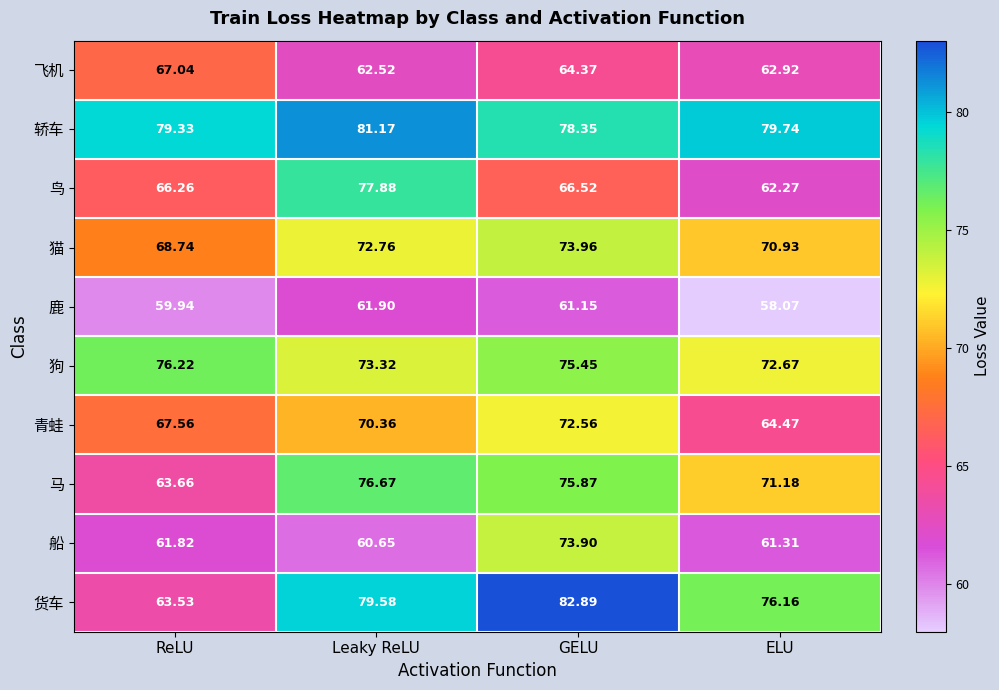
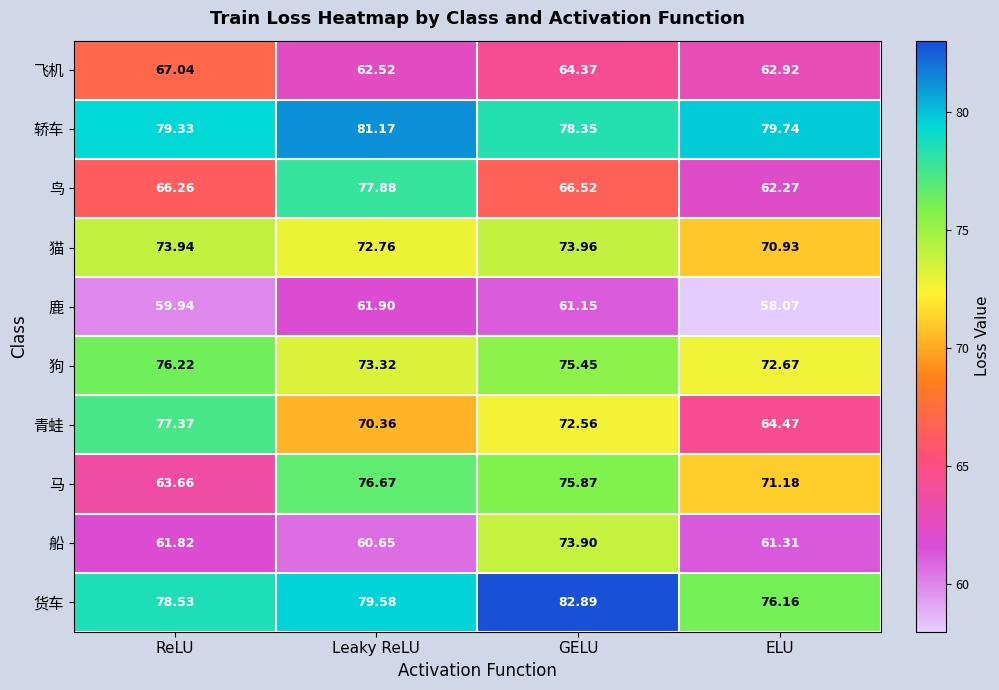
  {
    "飞机": {
      "ReLU": 67.04,
      "Leaky ReLU": 62.52,
      "GELU": 64.37,
      "ELU": 62.92
    },
    "轿车": {
      "ReLU": 79.33,
      "Leaky ReLU": 81.17,
      "GELU": 78.35,
      "ELU": 79.74
    },
    "鸟": {
      "ReLU": 66.26,
      "Leaky ReLU": 77.88,
      "GELU": 66.52,
      "ELU": 62.27
    },
    "猫": {
-     "ReLU": 68.74,
+     "ReLU": 73.94,
      "Leaky ReLU": 72.76,
      "GELU": 73.96,
      "ELU": 70.93
    },
    "鹿": {
      "ReLU": 59.94,
      "Leaky ReLU": 61.90,
      "GELU": 61.15,
      "ELU": 58.07
    },
    "狗": {
      "ReLU": 76.22,
      "Leaky ReLU": 73.32,
      "GELU": 75.45,
      "ELU": 72.67
    },
    "青蛙": {
-     "ReLU": 67.56,
+     "ReLU": 77.37,
      "Leaky ReLU": 70.36,
      "GELU": 72.56,
      "ELU": 64.47
    },
    "马": {
      "ReLU": 63.66,
      "Leaky ReLU": 76.67,
      "GELU": 75.87,
      "ELU": 71.18
    },
    "船": {
      "ReLU": 61.82,
      "Leaky ReLU": 60.65,
      "GELU": 73.90,
      "ELU": 61.31
    },
    "货车": {
-     "ReLU": 63.53,
+     "ReLU": 78.53,
      "Leaky ReLU": 79.58,
      "GELU": 82.89,
      "ELU": 76.16
    }
  }
